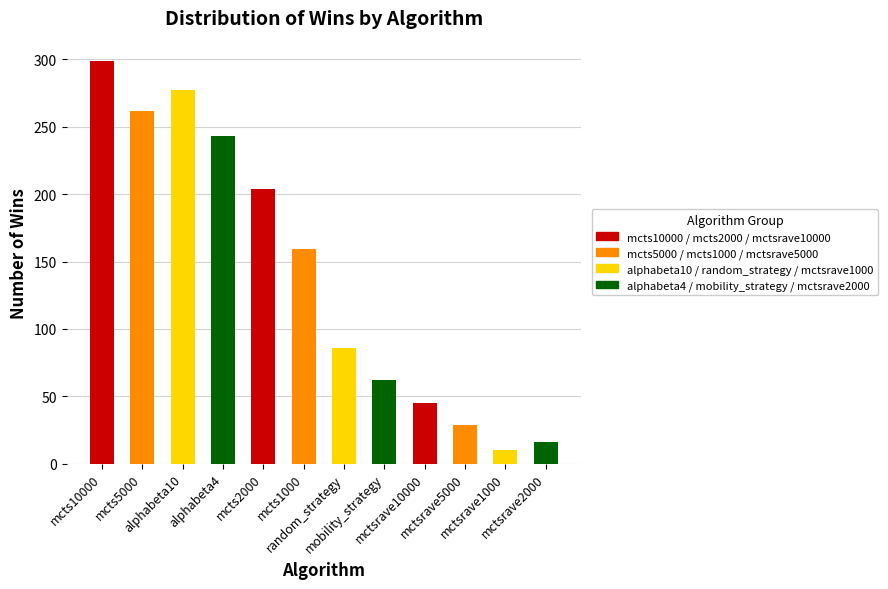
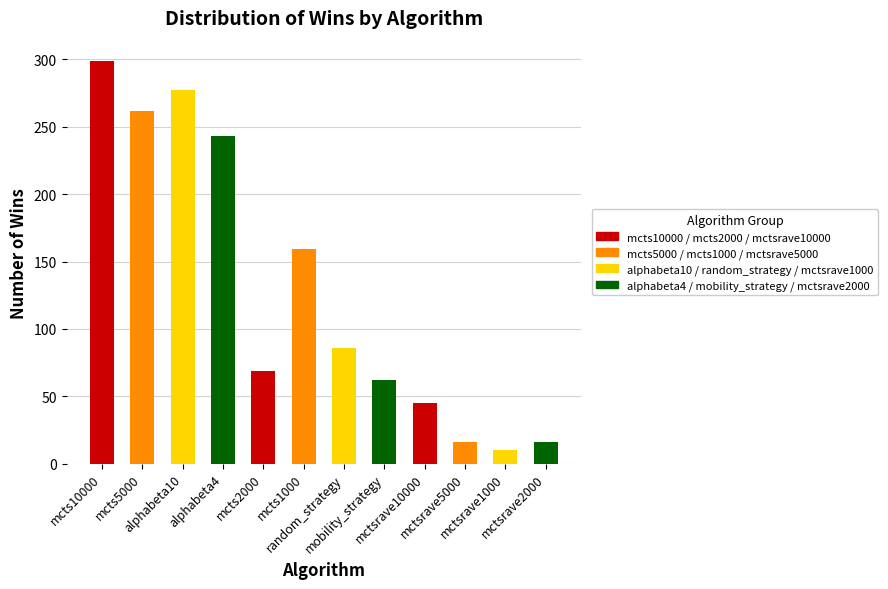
  {
    "mcts10000": 299,
    "mcts5000": 262,
    "alphabeta10": 277,
    "alphabeta4": 243,
-   "mcts2000": 204,
+   "mcts2000": 69,
    "mcts1000": 159,
    "random_strategy": 86,
    "mobility_strategy": 62,
    "mctsrave10000": 45,
-   "mctsrave5000": 29,
+   "mctsrave5000": 16,
    "mctsrave1000": 10,
    "mctsrave2000": 16
  }
